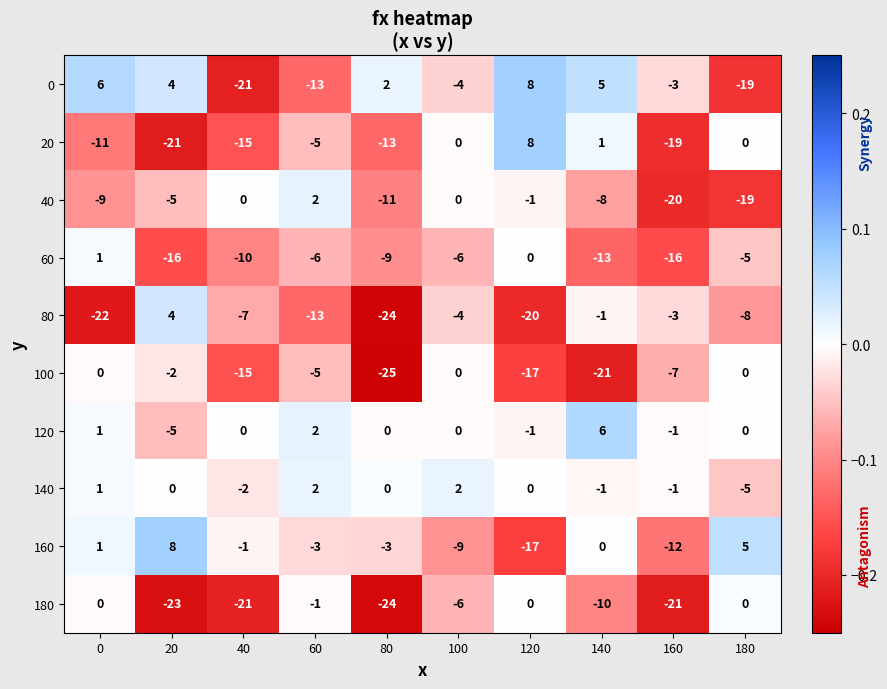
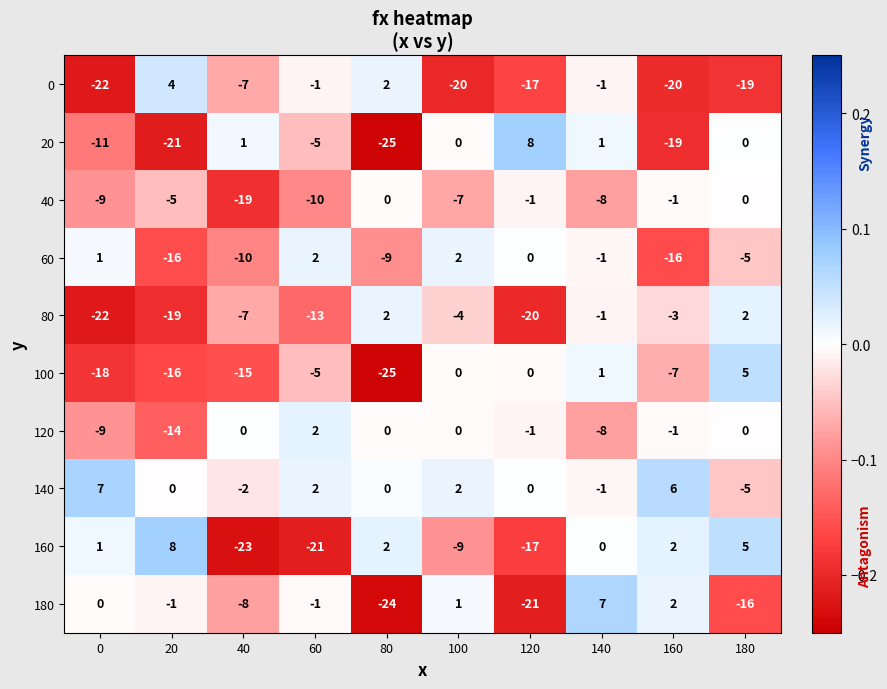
  {
    "0": {
-     "0": 6,
+     "0": -22,
      "20": 4,
-     "40": -21,
-     "60": -13,
+     "40": -7,
+     "60": -1,
      "80": 2,
-     "100": -4,
-     "120": 8,
-     "140": 5,
-     "160": -3,
+     "100": -20,
+     "120": -17,
+     "140": -1,
+     "160": -20,
      "180": -19
    },
    "20": {
      "0": -11,
      "20": -21,
-     "40": -15,
+     "40": 1,
      "60": -5,
-     "80": -13,
+     "80": -25,
      "100": 0,
      "120": 8,
      "140": 1,
      "160": -19,
      "180": 0
    },
    "40": {
      "0": -9,
      "20": -5,
-     "40": 0,
-     "60": 2,
-     "80": -11,
-     "100": 0,
+     "40": -19,
+     "60": -10,
+     "80": 0,
+     "100": -7,
      "120": -1,
      "140": -8,
-     "160": -20,
-     "180": -19
+     "160": -1,
+     "180": 0
    },
    "60": {
      "0": 1,
      "20": -16,
      "40": -10,
-     "60": -6,
+     "60": 2,
      "80": -9,
-     "100": -6,
+     "100": 2,
      "120": 0,
-     "140": -13,
+     "140": -1,
      "160": -16,
      "180": -5
    },
    "80": {
      "0": -22,
-     "20": 4,
+     "20": -19,
      "40": -7,
      "60": -13,
-     "80": -24,
+     "80": 2,
      "100": -4,
      "120": -20,
      "140": -1,
      "160": -3,
-     "180": -8
+     "180": 2
    },
    "100": {
-     "0": 0,
-     "20": -2,
+     "0": -18,
+     "20": -16,
      "40": -15,
      "60": -5,
      "80": -25,
      "100": 0,
-     "120": -17,
-     "140": -21,
+     "120": 0,
+     "140": 1,
      "160": -7,
-     "180": 0
+     "180": 5
    },
    "120": {
-     "0": 1,
-     "20": -5,
+     "0": -9,
+     "20": -14,
      "40": 0,
      "60": 2,
      "80": 0,
      "100": 0,
      "120": -1,
-     "140": 6,
+     "140": -8,
      "160": -1,
      "180": 0
    },
    "140": {
-     "0": 1,
+     "0": 7,
      "20": 0,
      "40": -2,
      "60": 2,
      "80": 0,
      "100": 2,
      "120": 0,
      "140": -1,
-     "160": -1,
+     "160": 6,
      "180": -5
    },
    "160": {
      "0": 1,
      "20": 8,
-     "40": -1,
-     "60": -3,
-     "80": -3,
+     "40": -23,
+     "60": -21,
+     "80": 2,
      "100": -9,
      "120": -17,
      "140": 0,
-     "160": -12,
+     "160": 2,
      "180": 5
    },
    "180": {
      "0": 0,
-     "20": -23,
-     "40": -21,
+     "20": -1,
+     "40": -8,
      "60": -1,
      "80": -24,
-     "100": -6,
-     "120": 0,
-     "140": -10,
-     "160": -21,
-     "180": 0
+     "100": 1,
+     "120": -21,
+     "140": 7,
+     "160": 2,
+     "180": -16
    }
  }
